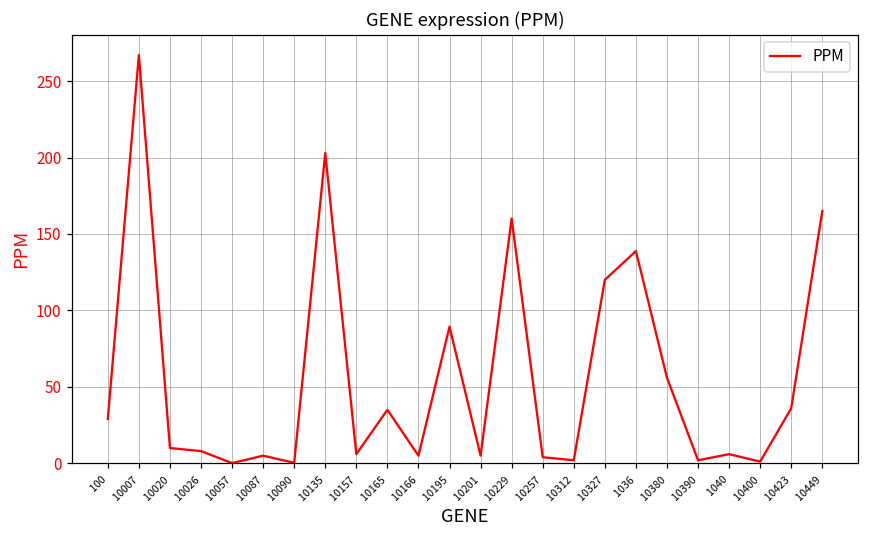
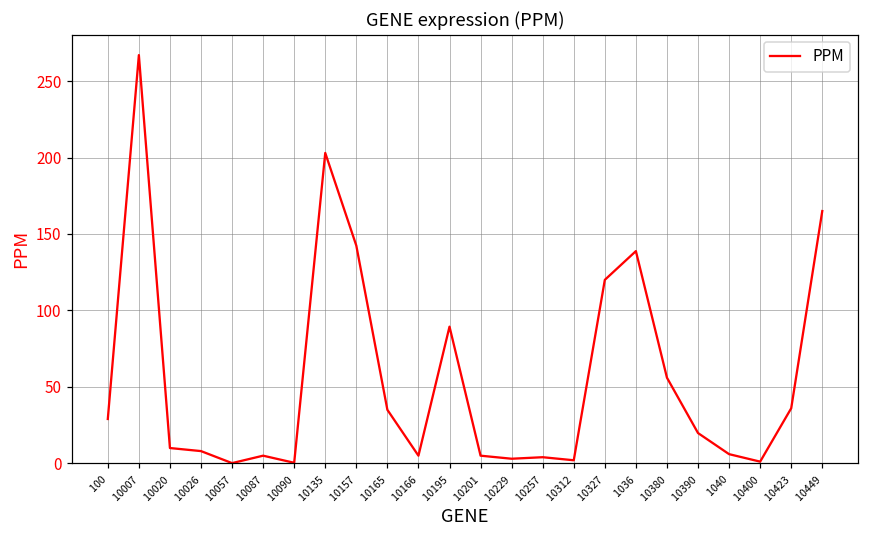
  {
    "100": 29,
    "10007": 267,
    "10020": 10,
    "10026": 8,
    "10057": 0,
    "10087": 5,
    "10090": 0,
    "10135": 203,
-   "10157": 6,
+   "10157": 142,
    "10165": 35,
    "10166": 5,
    "10195": 89,
    "10201": 5,
-   "10229": 160,
+   "10229": 3,
    "10257": 4,
    "10312": 2,
    "10327": 120,
    "1036": 139,
    "10380": 56,
-   "10390": 2,
+   "10390": 20,
    "1040": 6,
    "10400": 1,
    "10423": 36,
    "10449": 165
  }
